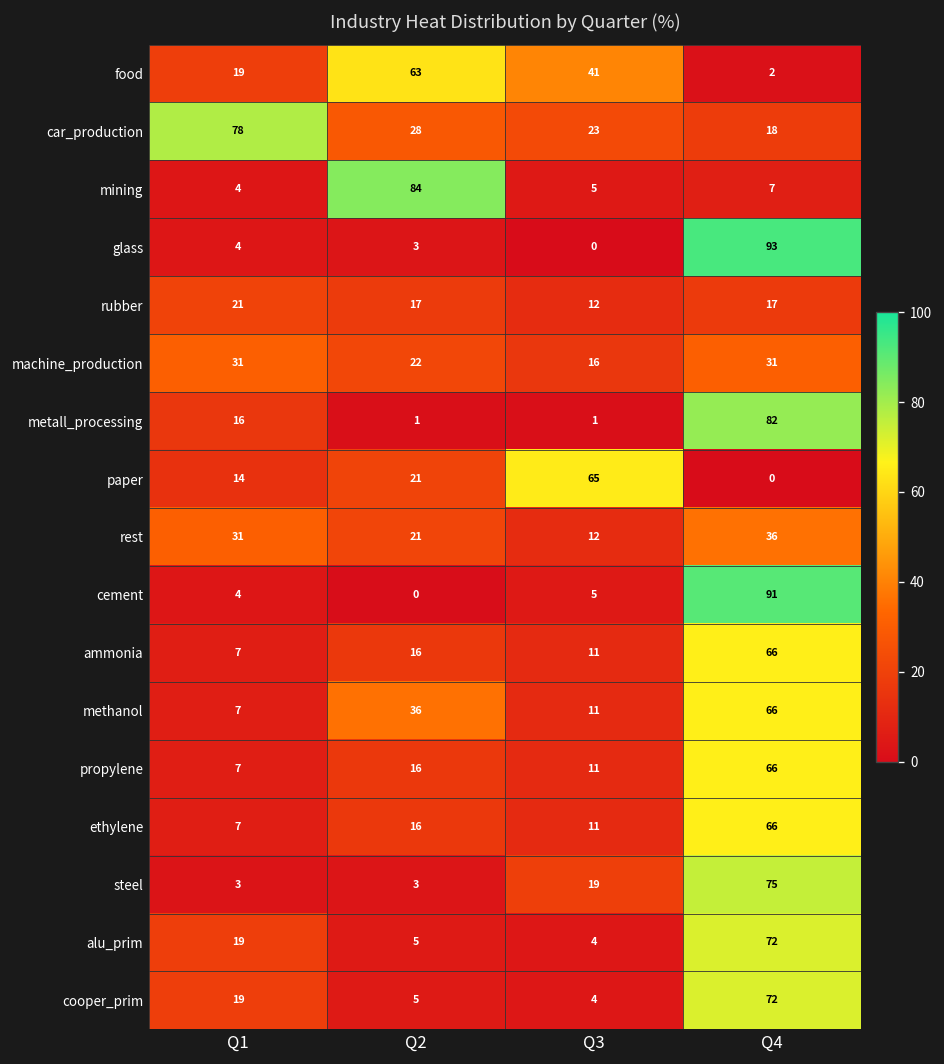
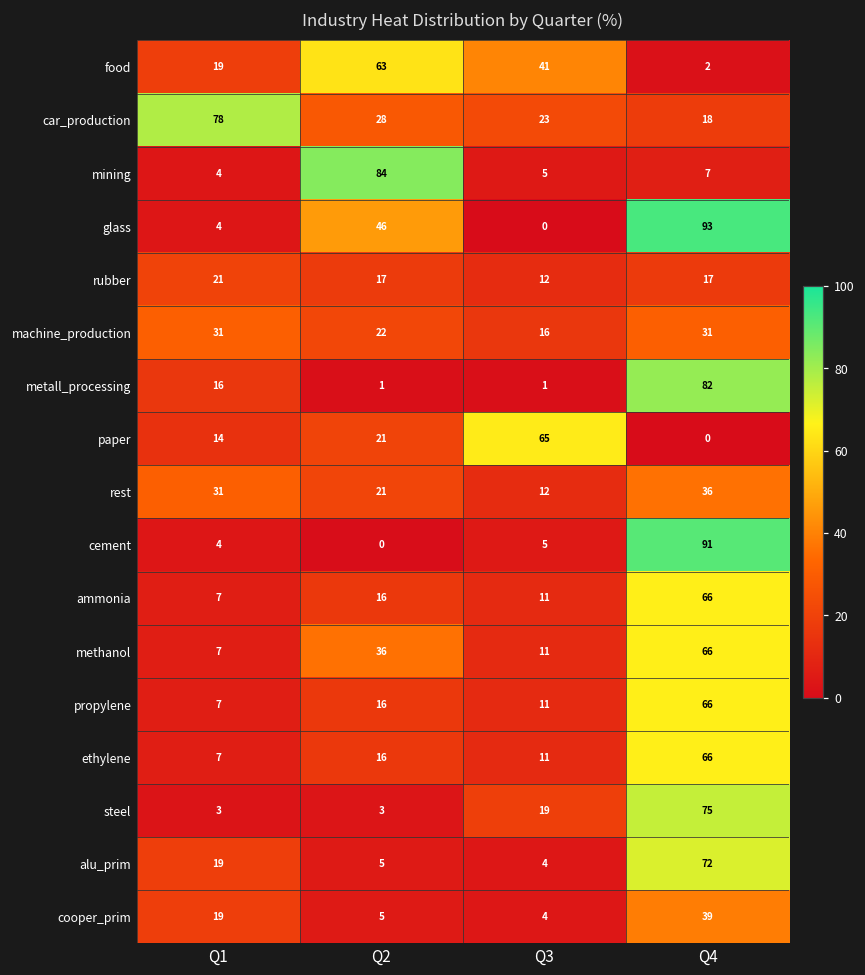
  {
    "food": {
      "Q1": 19,
      "Q2": 63,
      "Q3": 41,
      "Q4": 2
    },
    "car_production": {
      "Q1": 78,
      "Q2": 28,
      "Q3": 23,
      "Q4": 18
    },
    "mining": {
      "Q1": 4,
      "Q2": 84,
      "Q3": 5,
      "Q4": 7
    },
    "glass": {
      "Q1": 4,
-     "Q2": 3,
+     "Q2": 46,
      "Q3": 0,
      "Q4": 93
    },
    "rubber": {
      "Q1": 21,
      "Q2": 17,
      "Q3": 12,
      "Q4": 17
    },
    "machine_production": {
      "Q1": 31,
      "Q2": 22,
      "Q3": 16,
      "Q4": 31
    },
    "metall_processing": {
      "Q1": 16,
      "Q2": 1,
      "Q3": 1,
      "Q4": 82
    },
    "paper": {
      "Q1": 14,
      "Q2": 21,
      "Q3": 65,
      "Q4": 0
    },
    "rest": {
      "Q1": 31,
      "Q2": 21,
      "Q3": 12,
      "Q4": 36
    },
    "cement": {
      "Q1": 4,
      "Q2": 0,
      "Q3": 5,
      "Q4": 91
    },
    "ammonia": {
      "Q1": 7,
      "Q2": 16,
      "Q3": 11,
      "Q4": 66
    },
    "methanol": {
      "Q1": 7,
      "Q2": 36,
      "Q3": 11,
      "Q4": 66
    },
    "propylene": {
      "Q1": 7,
      "Q2": 16,
      "Q3": 11,
      "Q4": 66
    },
    "ethylene": {
      "Q1": 7,
      "Q2": 16,
      "Q3": 11,
      "Q4": 66
    },
    "steel": {
      "Q1": 3,
      "Q2": 3,
      "Q3": 19,
      "Q4": 75
    },
    "alu_prim": {
      "Q1": 19,
      "Q2": 5,
      "Q3": 4,
      "Q4": 72
    },
    "cooper_prim": {
      "Q1": 19,
      "Q2": 5,
      "Q3": 4,
-     "Q4": 72
+     "Q4": 39
    }
  }
